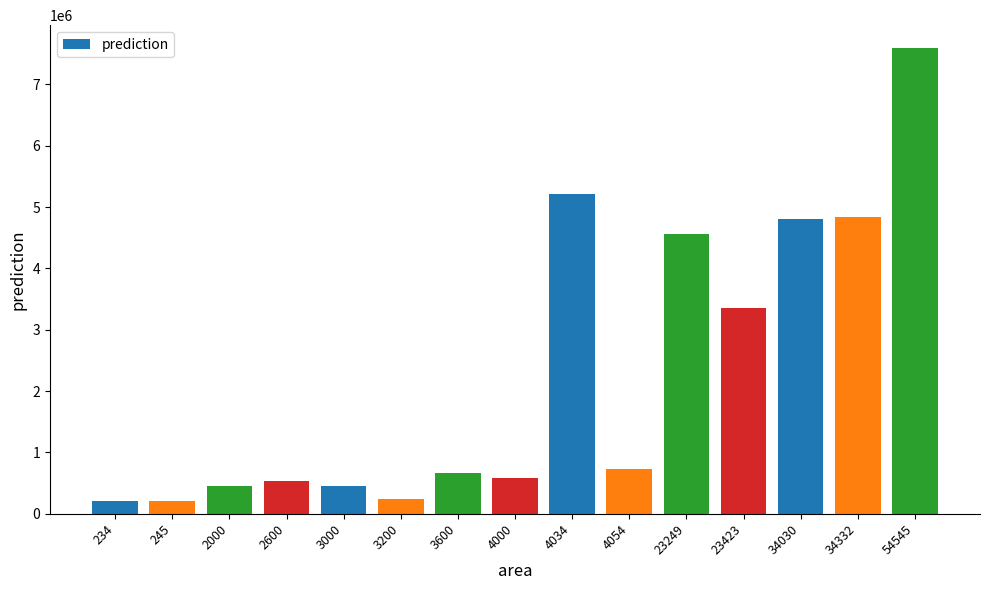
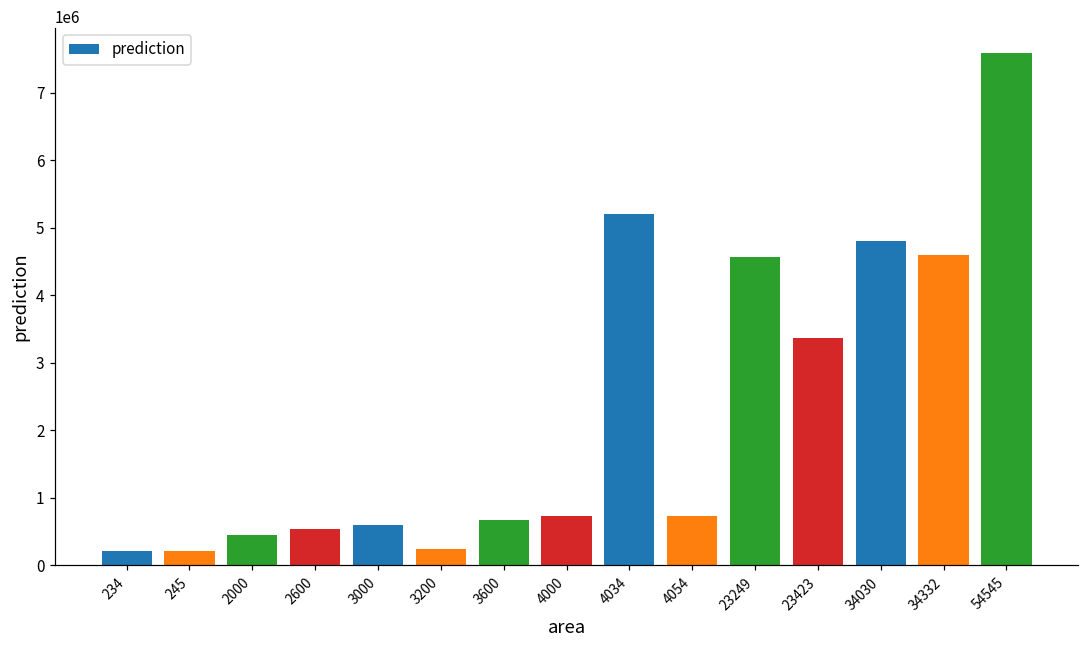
  {
    "234": 200000,
    "245": 200000,
    "2000": 500000,
    "2600": 500000,
-   "3000": 400000,
+   "3000": 600000,
    "3200": 200000,
    "3600": 700000,
-   "4000": 600000,
+   "4000": 700000,
    "4034": 5200000,
    "4054": 700000,
    "23249": 4600000,
    "23423": 3400000,
    "34030": 4800000,
-   "34332": 4800000,
+   "34332": 4600000,
    "54545": 7600000
  }
